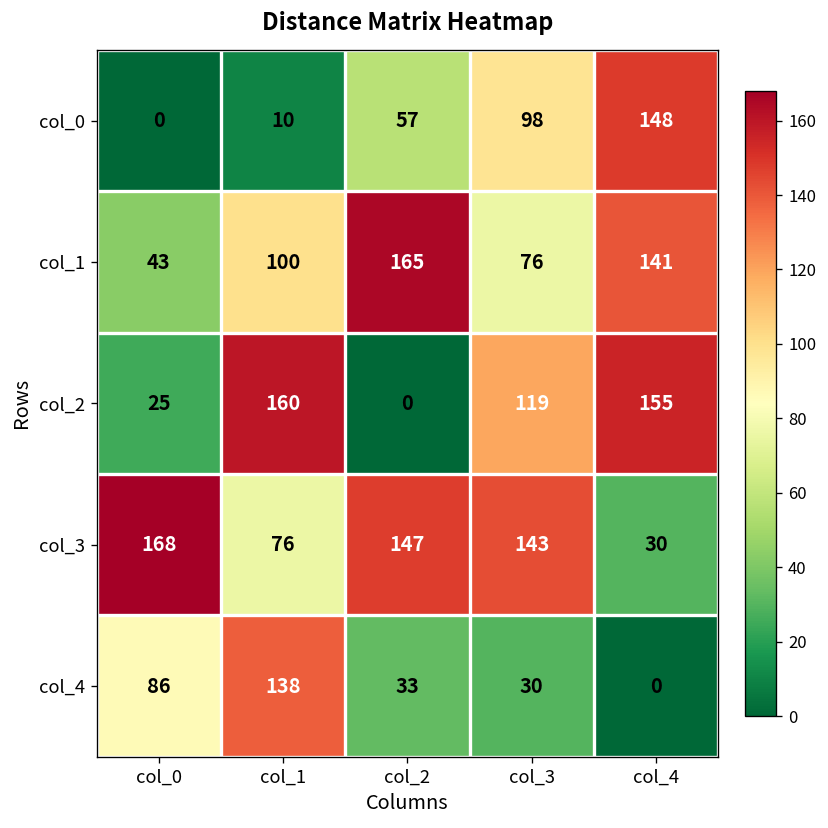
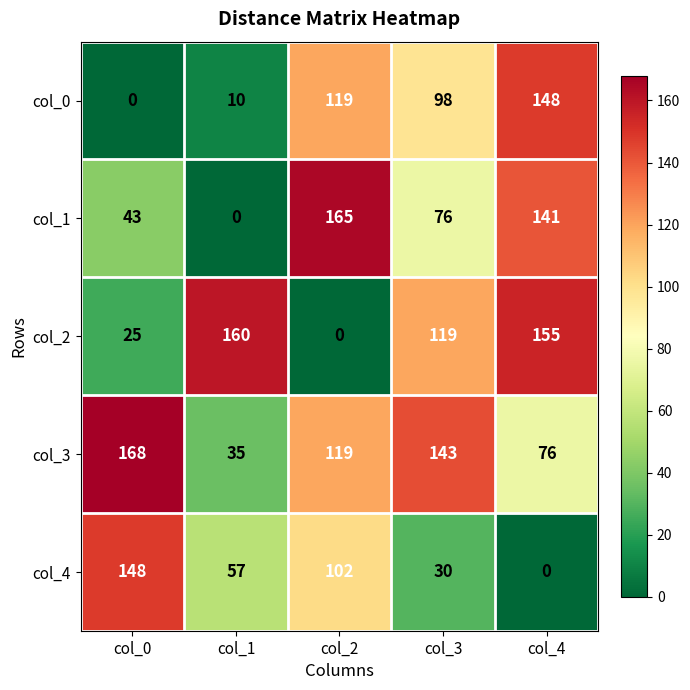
  {
    "col_0": {
      "col_0": 0,
      "col_1": 10,
-     "col_2": 57,
+     "col_2": 119,
      "col_3": 98,
      "col_4": 148
    },
    "col_1": {
      "col_0": 43,
-     "col_1": 100,
+     "col_1": 0,
      "col_2": 165,
      "col_3": 76,
      "col_4": 141
    },
    "col_2": {
      "col_0": 25,
      "col_1": 160,
      "col_2": 0,
      "col_3": 119,
      "col_4": 155
    },
    "col_3": {
      "col_0": 168,
-     "col_1": 76,
-     "col_2": 147,
+     "col_1": 35,
+     "col_2": 119,
      "col_3": 143,
-     "col_4": 30
+     "col_4": 76
    },
    "col_4": {
-     "col_0": 86,
-     "col_1": 138,
-     "col_2": 33,
+     "col_0": 148,
+     "col_1": 57,
+     "col_2": 102,
      "col_3": 30,
      "col_4": 0
    }
  }
